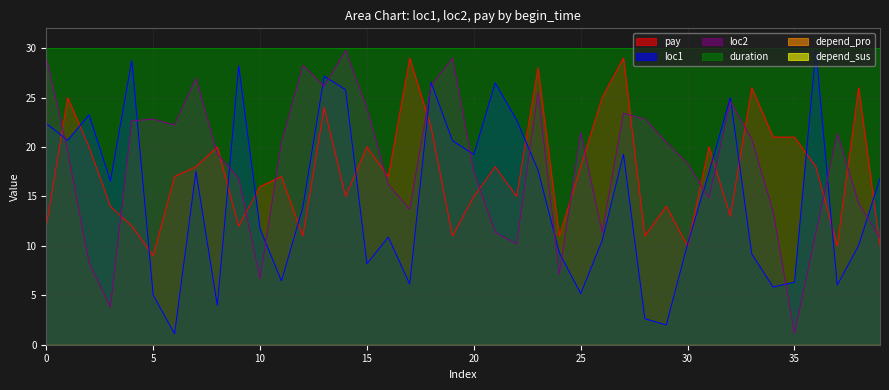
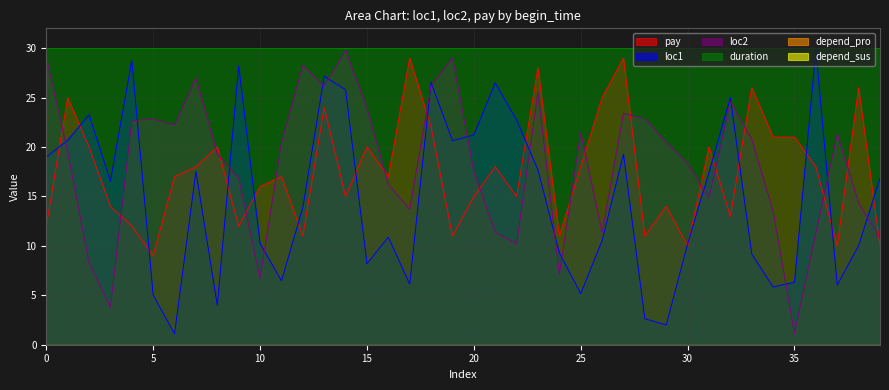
  {
    "pay": {
      "0": 12,
      "5": 9,
      "10": 16,
      "15": 20,
      "20": 15,
      "25": 18,
      "35": 21
    },
    "loc1": {
-     "0": 22,
+     "0": 19,
      "5": 5,
-     "10": 12,
+     "10": 10,
      "15": 8,
-     "20": 19,
+     "20": 21,
      "25": 5,
      "35": 6
    },
    "loc2": {
      "0": 29,
      "5": 23,
      "10": 7,
      "15": 24,
      "20": 18,
      "25": 21,
      "30": 18,
      "35": 1
    },
    "duration": {
      "0": 30,
      "5": 30,
      "10": 30,
      "15": 30,
      "20": 30,
      "25": 30
    },
    "depend_sus": {
      "0": 0,
      "5": 0,
      "10": 0,
      "15": 0,
      "20": 0,
      "25": 0,
      "30": 0,
      "35": 0
    }
  }
